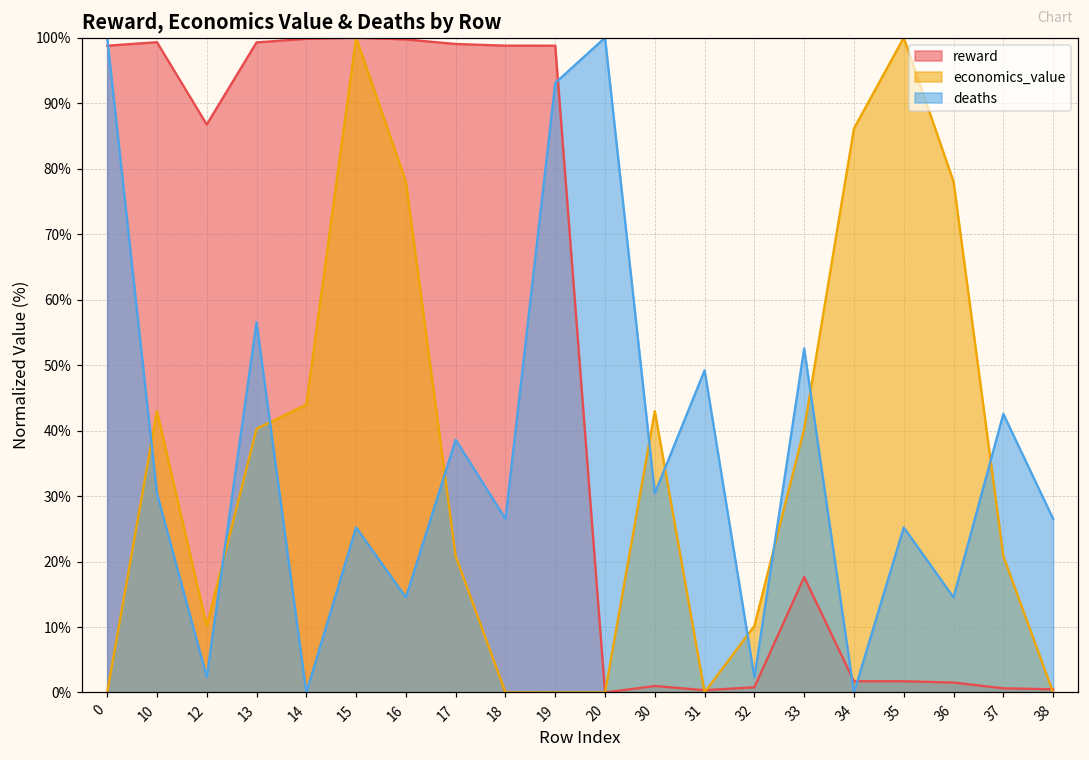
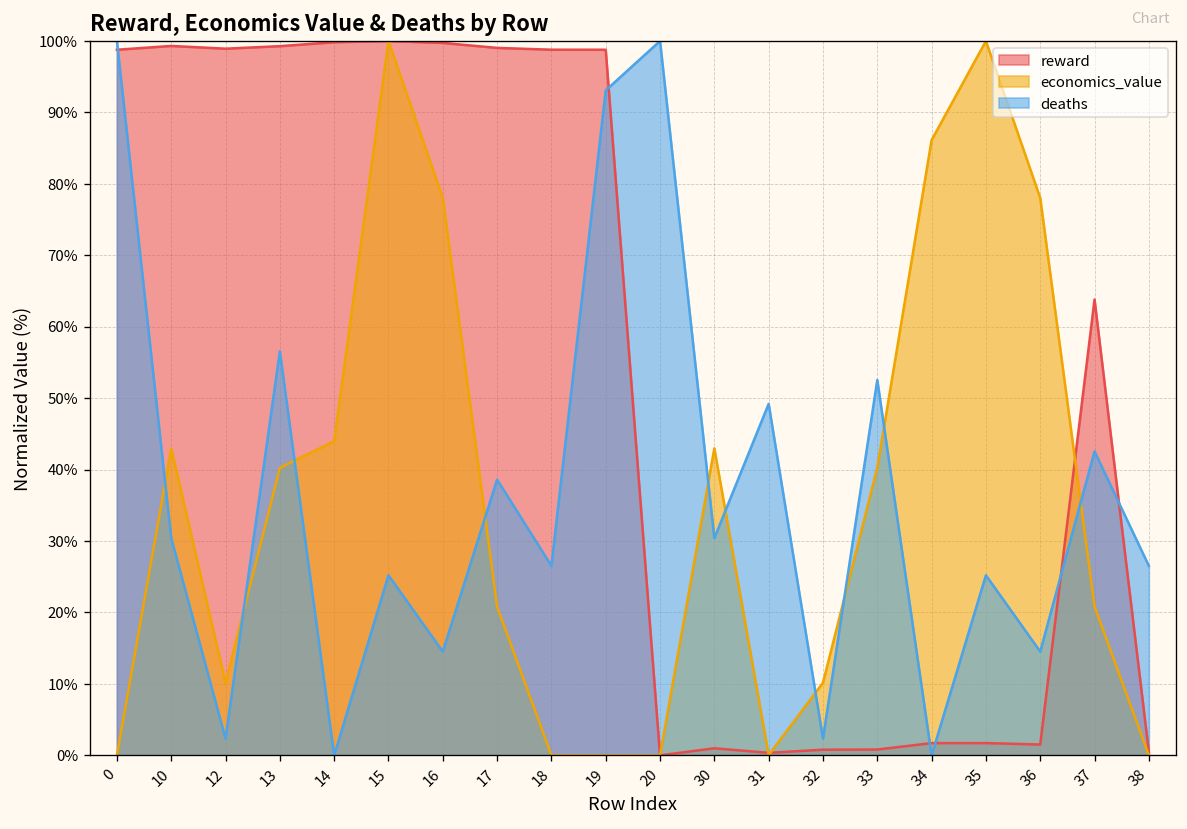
  {
    "reward": {
      "0": "99%",
      "10": "99%",
-     "12": "87%",
+     "12": "99%",
      "13": "99%",
      "14": "100%",
      "16": "100%",
      "17": "99%",
      "18": "99%",
      "19": "99%",
      "30": "1%",
      "32": "1%",
-     "33": "18%",
+     "33": "1%",
      "34": "2%",
      "35": "2%",
      "36": "2%",
-     "37": "1%",
+     "37": "64%",
      "38": "0%"
    },
    "economics_value": {
      "0": "0%",
      "10": "43%",
      "12": "10%",
      "13": "40%",
      "14": "44%",
      "16": "78%",
      "17": "21%",
      "18": "0%",
      "19": "0%",
      "30": "43%",
      "32": "10%",
      "33": "40%",
      "34": "86%",
      "35": "100%",
      "36": "78%",
      "37": "21%",
      "38": "0%"
    },
    "deaths": {
      "0": "100%",
      "10": "30%",
      "12": "2%",
      "13": "57%",
      "14": "0%",
      "15": "25%",
      "16": "15%",
      "17": "39%",
      "18": "27%",
      "19": "93%",
      "20": "100%",
      "30": "30%",
      "31": "49%",
      "32": "2%",
      "33": "53%",
      "34": "0%",
      "35": "25%",
      "36": "15%",
      "37": "43%",
      "38": "27%"
    }
  }
